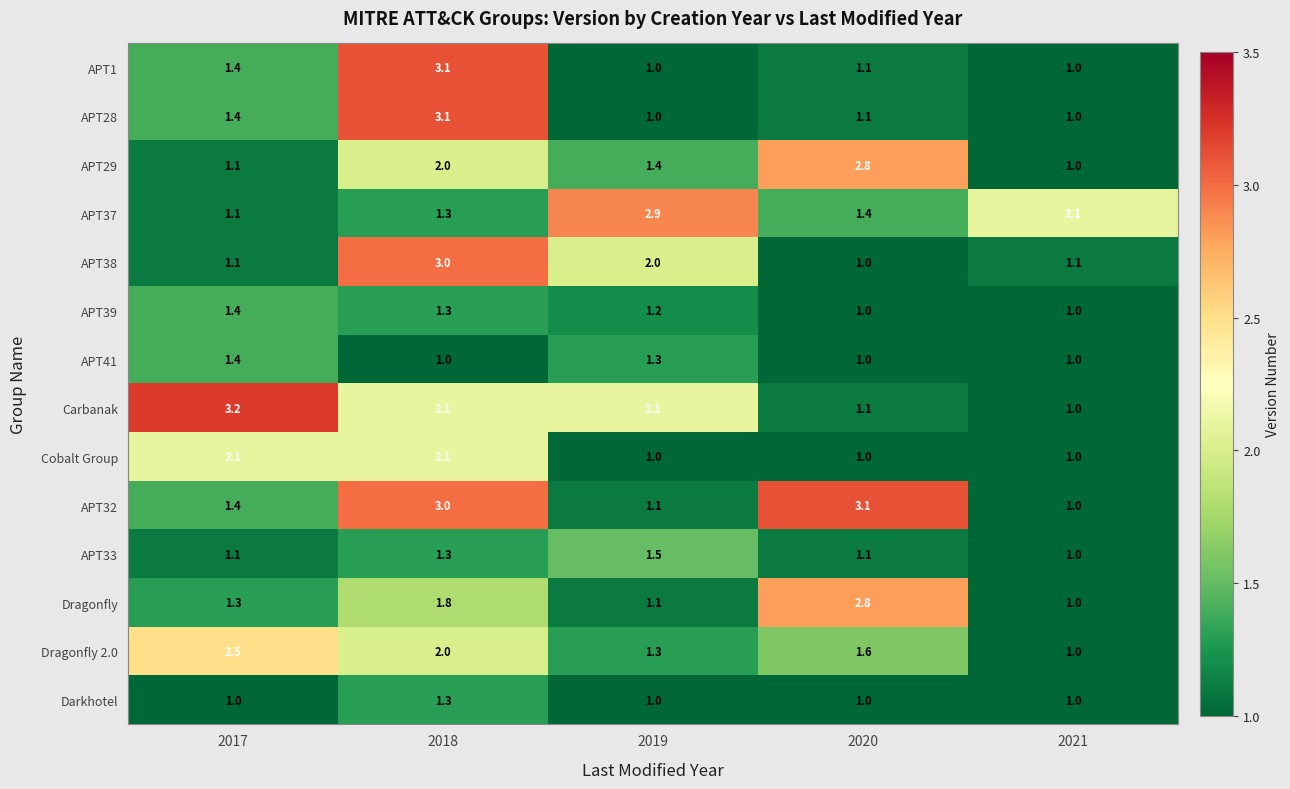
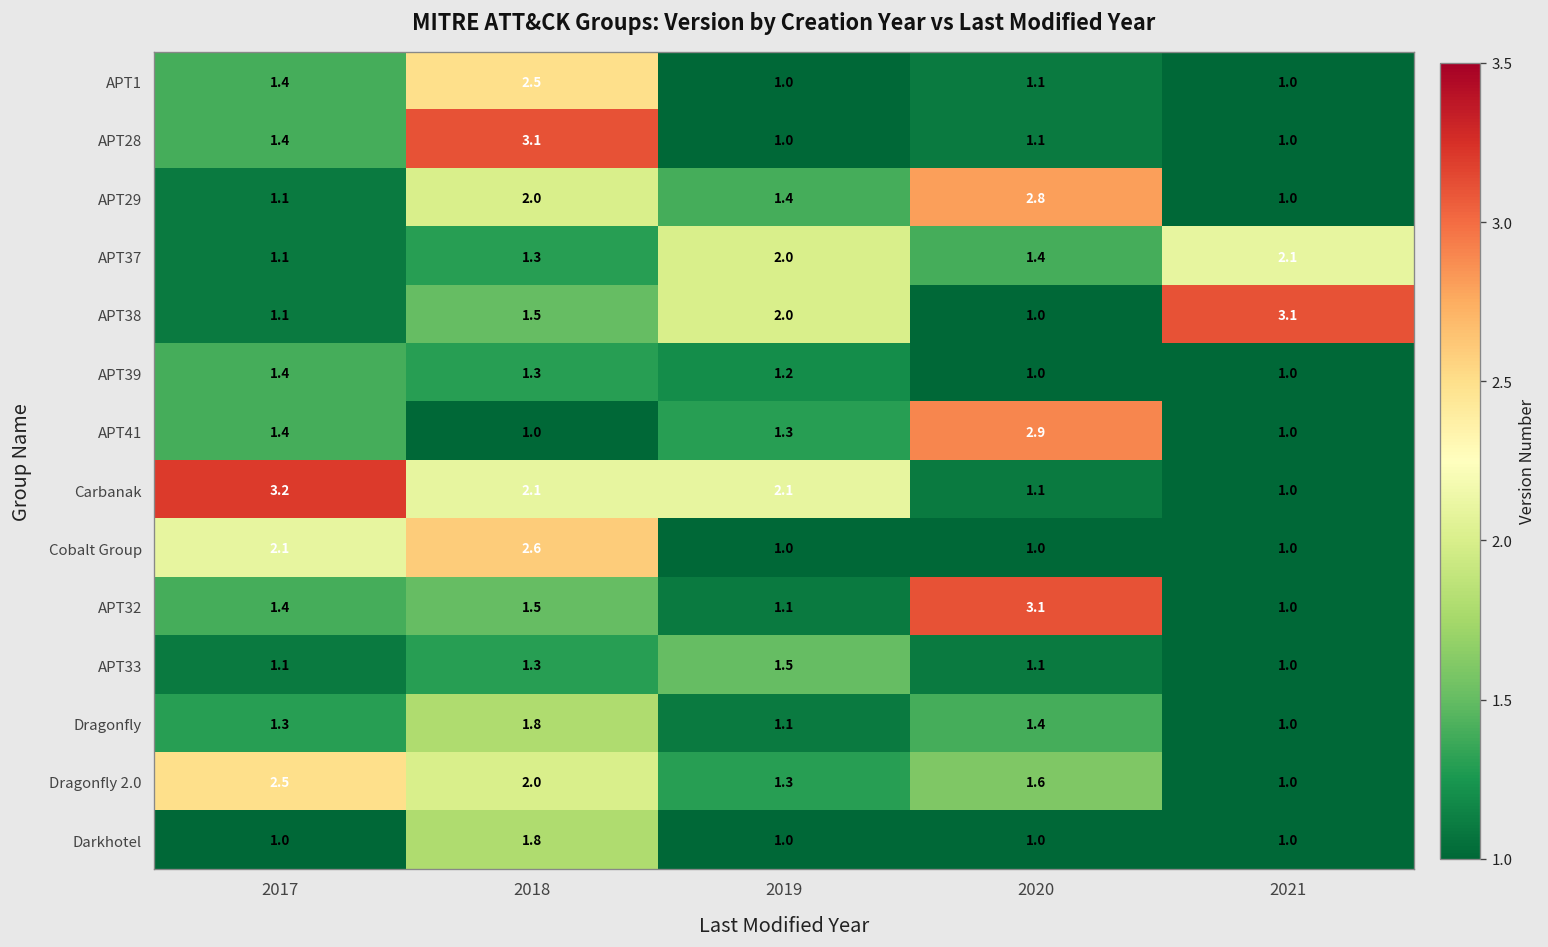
  {
    "APT1": {
      "2017": 1.4,
-     "2018": 3.1,
+     "2018": 2.5,
      "2019": 1.0,
      "2020": 1.1,
      "2021": 1.0
    },
    "APT28": {
      "2017": 1.4,
      "2018": 3.1,
      "2019": 1.0,
      "2020": 1.1,
      "2021": 1.0
    },
    "APT29": {
      "2017": 1.1,
      "2018": 2.0,
      "2019": 1.4,
      "2020": 2.8,
      "2021": 1.0
    },
    "APT37": {
      "2017": 1.1,
      "2018": 1.3,
-     "2019": 2.9,
+     "2019": 2.0,
      "2020": 1.4,
      "2021": 2.1
    },
    "APT38": {
      "2017": 1.1,
-     "2018": 3.0,
+     "2018": 1.5,
      "2019": 2.0,
      "2020": 1.0,
-     "2021": 1.1
+     "2021": 3.1
    },
    "APT39": {
      "2017": 1.4,
      "2018": 1.3,
      "2019": 1.2,
      "2020": 1.0,
      "2021": 1.0
    },
    "APT41": {
      "2017": 1.4,
      "2018": 1.0,
      "2019": 1.3,
-     "2020": 1.0,
+     "2020": 2.9,
      "2021": 1.0
    },
    "Carbanak": {
      "2017": 3.2,
      "2018": 2.1,
      "2019": 2.1,
      "2020": 1.1,
      "2021": 1.0
    },
    "Cobalt Group": {
      "2017": 2.1,
-     "2018": 2.1,
+     "2018": 2.6,
      "2019": 1.0,
      "2020": 1.0,
      "2021": 1.0
    },
    "APT32": {
      "2017": 1.4,
-     "2018": 3.0,
+     "2018": 1.5,
      "2019": 1.1,
      "2020": 3.1,
      "2021": 1.0
    },
    "APT33": {
      "2017": 1.1,
      "2018": 1.3,
      "2019": 1.5,
      "2020": 1.1,
      "2021": 1.0
    },
    "Dragonfly": {
      "2017": 1.3,
      "2018": 1.8,
      "2019": 1.1,
-     "2020": 2.8,
+     "2020": 1.4,
      "2021": 1.0
    },
    "Dragonfly 2.0": {
      "2017": 2.5,
      "2018": 2.0,
      "2019": 1.3,
      "2020": 1.6,
      "2021": 1.0
    },
    "Darkhotel": {
      "2017": 1.0,
-     "2018": 1.3,
+     "2018": 1.8,
      "2019": 1.0,
      "2020": 1.0,
      "2021": 1.0
    }
  }
